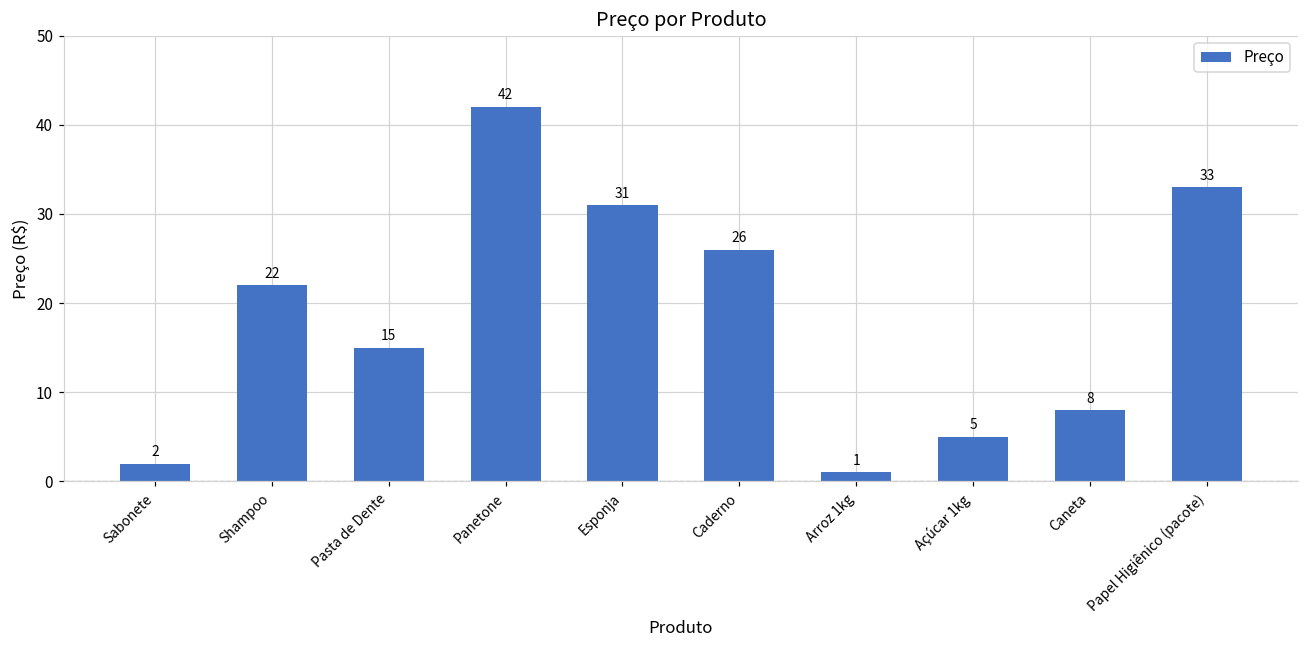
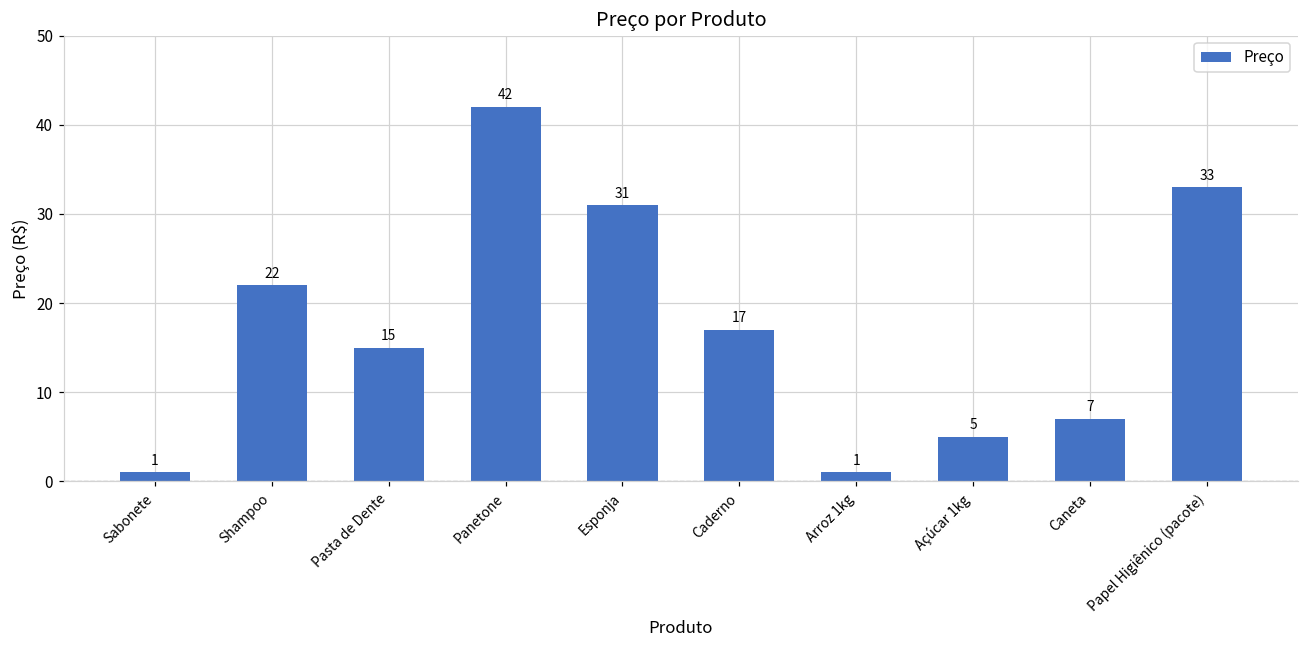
  {
-   "Sabonete": 2,
+   "Sabonete": 1,
    "Shampoo": 22,
    "Pasta de Dente": 15,
    "Panetone": 42,
    "Esponja": 31,
-   "Caderno": 26,
+   "Caderno": 17,
    "Arroz 1kg": 1,
    "Açúcar 1kg": 5,
-   "Caneta": 8,
+   "Caneta": 7,
    "Papel Higiênico (pacote)": 33
  }
